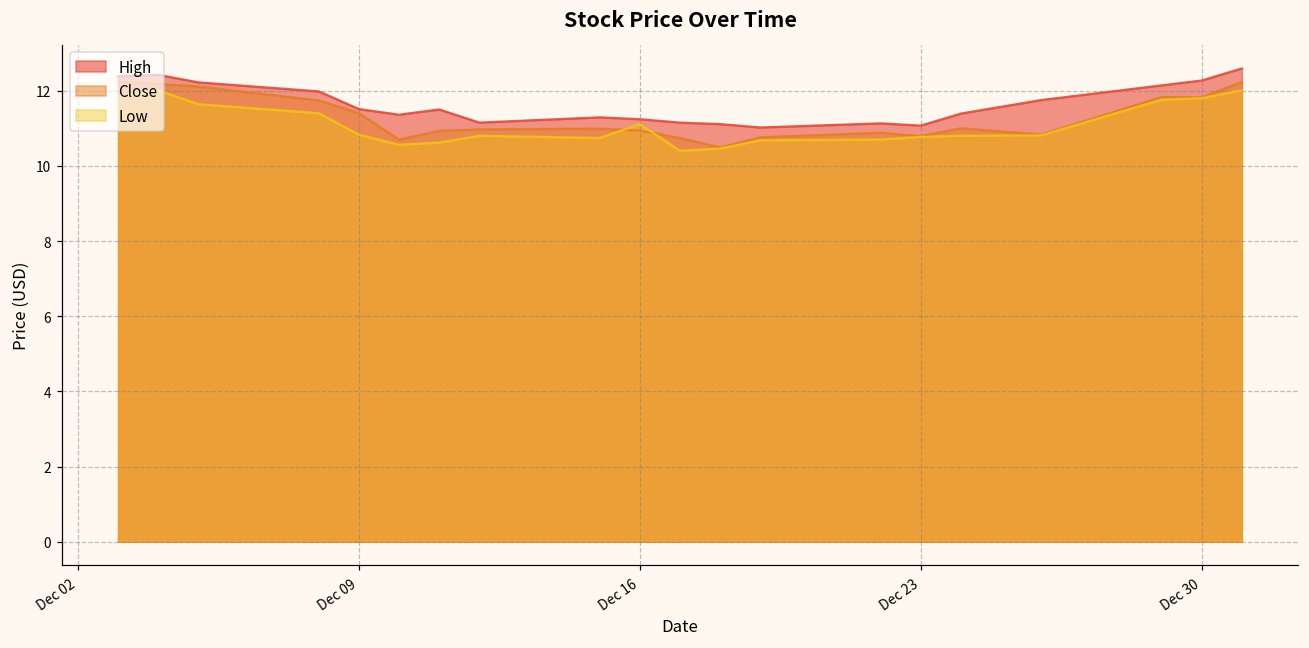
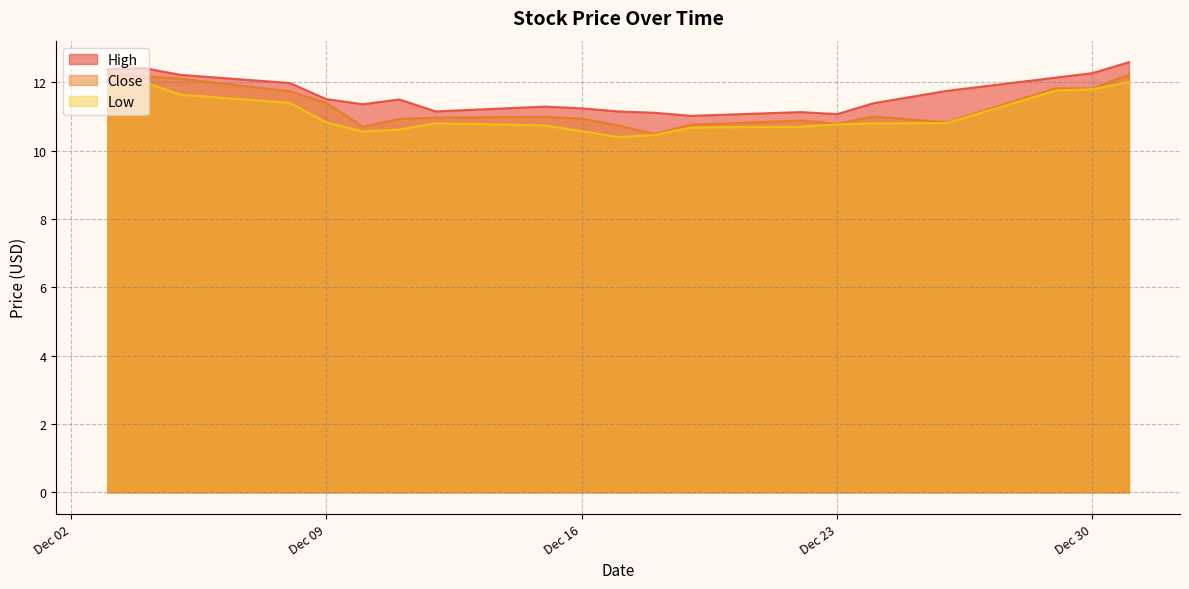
  {
    "Low": {
      "Dec 09": 10.8,
-     "Dec 16": 11.1
+     "Dec 16": 10.6
    }
  }
